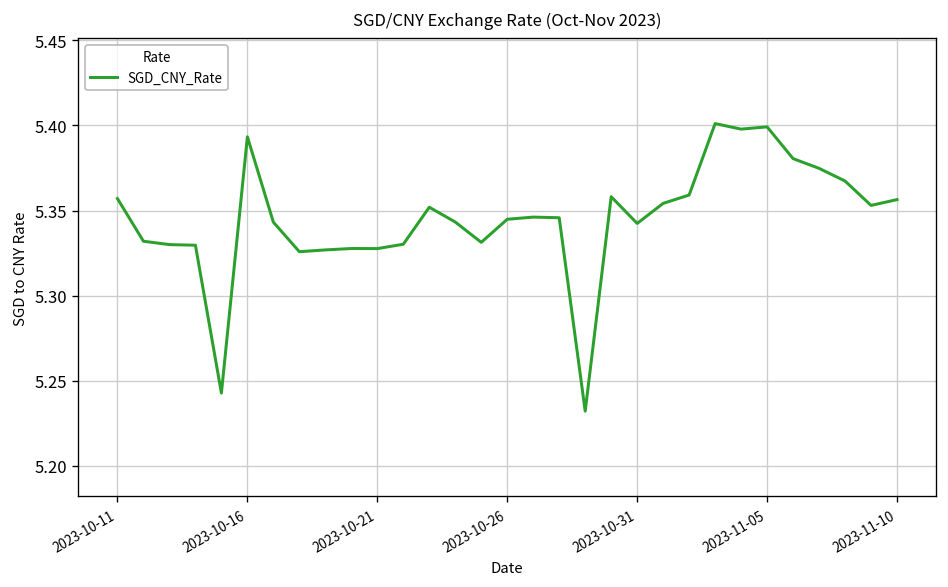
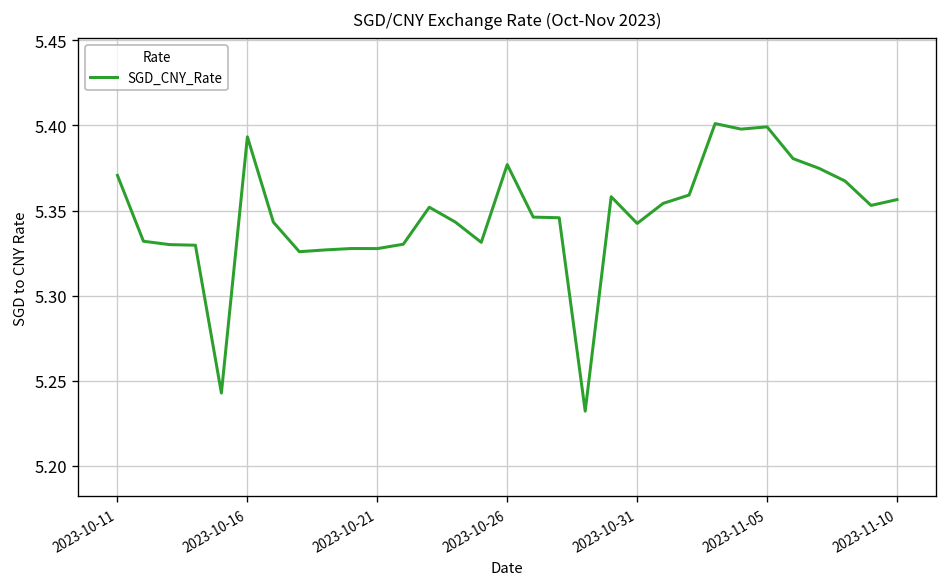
  {
-   "2023-10-11": 5.357,
+   "2023-10-11": 5.371,
    "2023-10-16": 5.393,
    "2023-10-21": 5.328,
-   "2023-10-26": 5.345,
+   "2023-10-26": 5.377,
    "2023-10-31": 5.342,
    "2023-11-05": 5.399,
    "2023-11-10": 5.356
  }
